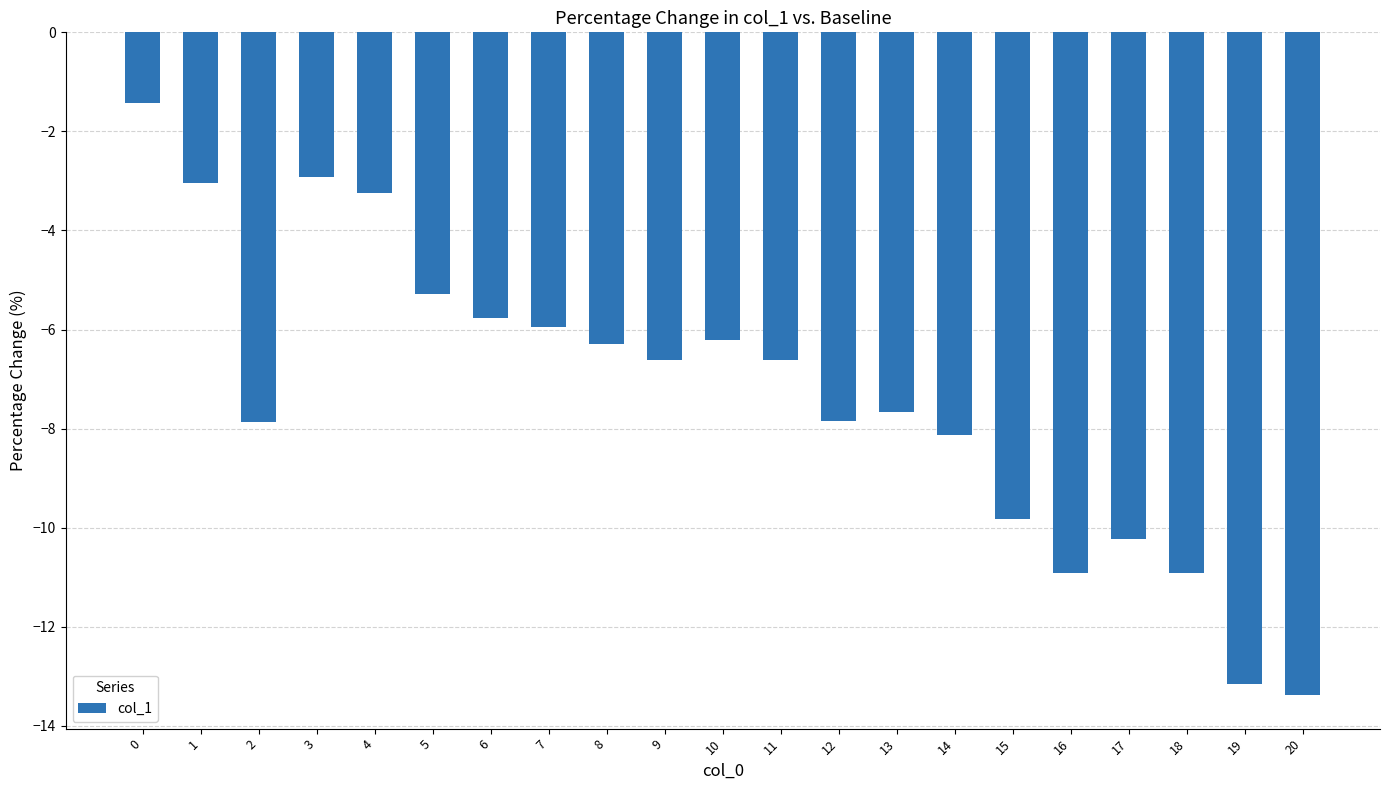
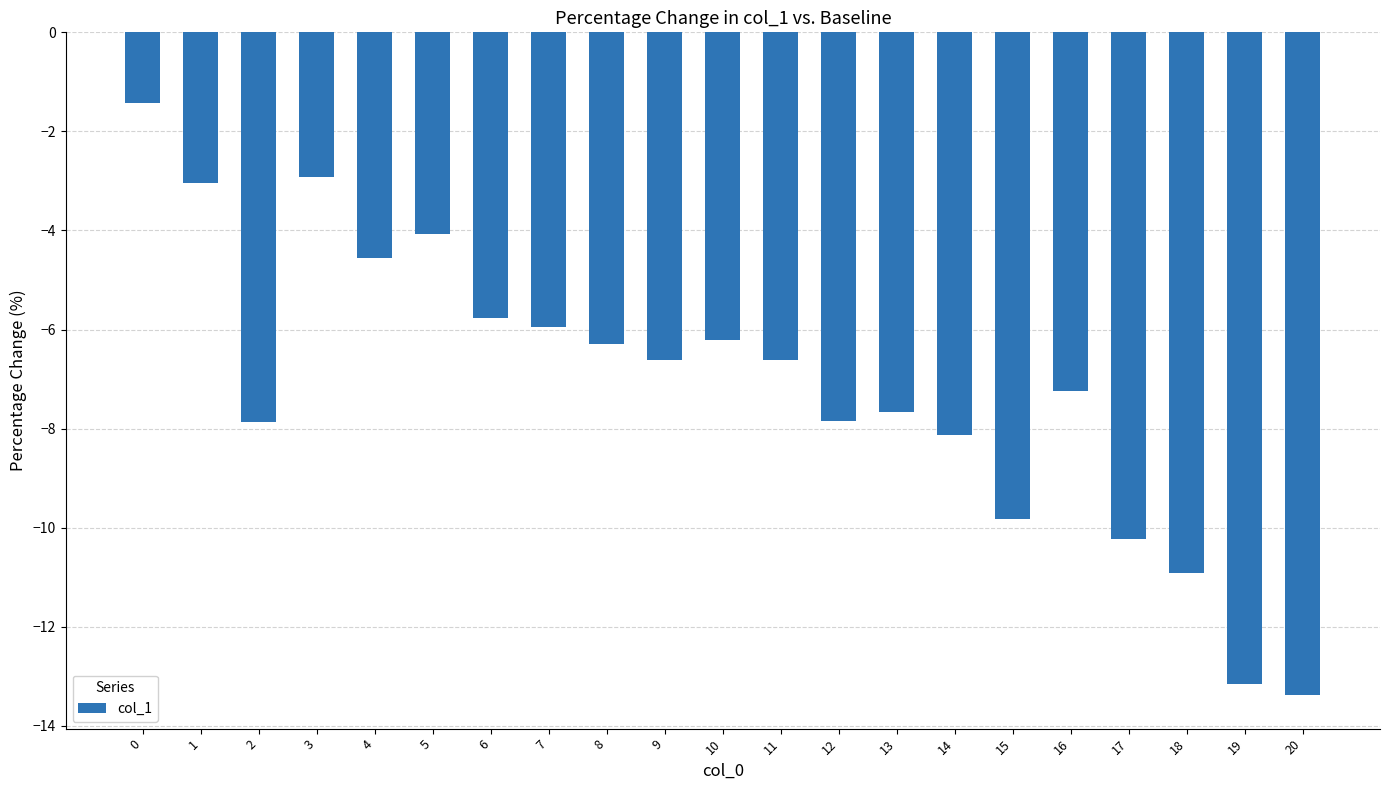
  {
    "0": -1.4,
    "1": -3.0,
    "2": -7.9,
    "3": -2.9,
-   "4": -3.3,
-   "5": -5.3,
+   "4": -4.6,
+   "5": -4.1,
    "6": -5.8,
    "7": -5.9,
    "8": -6.3,
    "9": -6.6,
    "10": -6.2,
    "11": -6.6,
    "12": -7.9,
    "13": -7.7,
    "14": -8.1,
    "15": -9.8,
-   "16": -10.9,
+   "16": -7.3,
    "17": -10.2,
    "18": -10.9,
    "19": -13.2,
    "20": -13.4
  }
